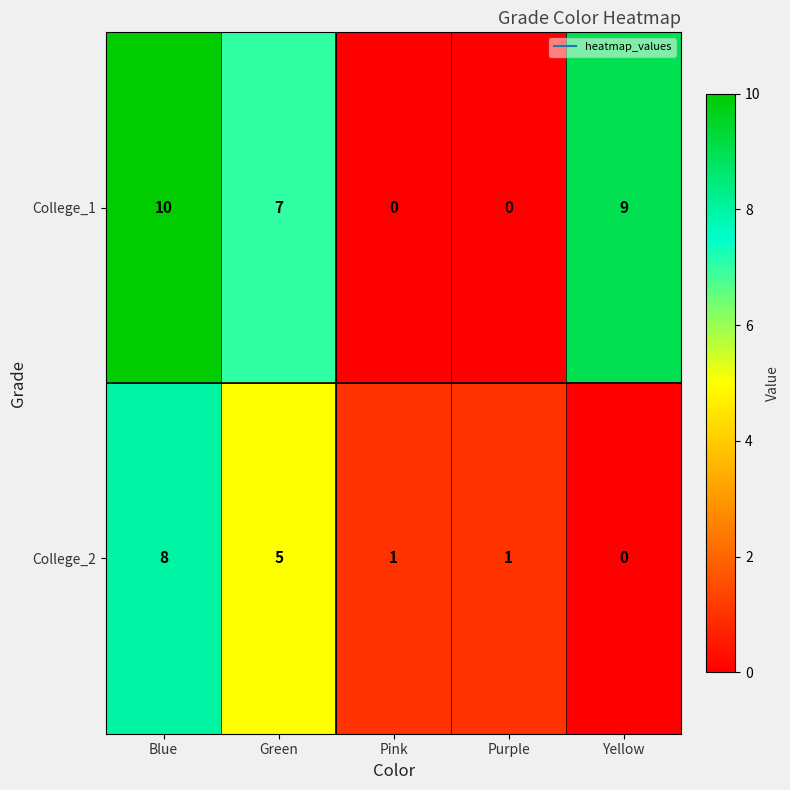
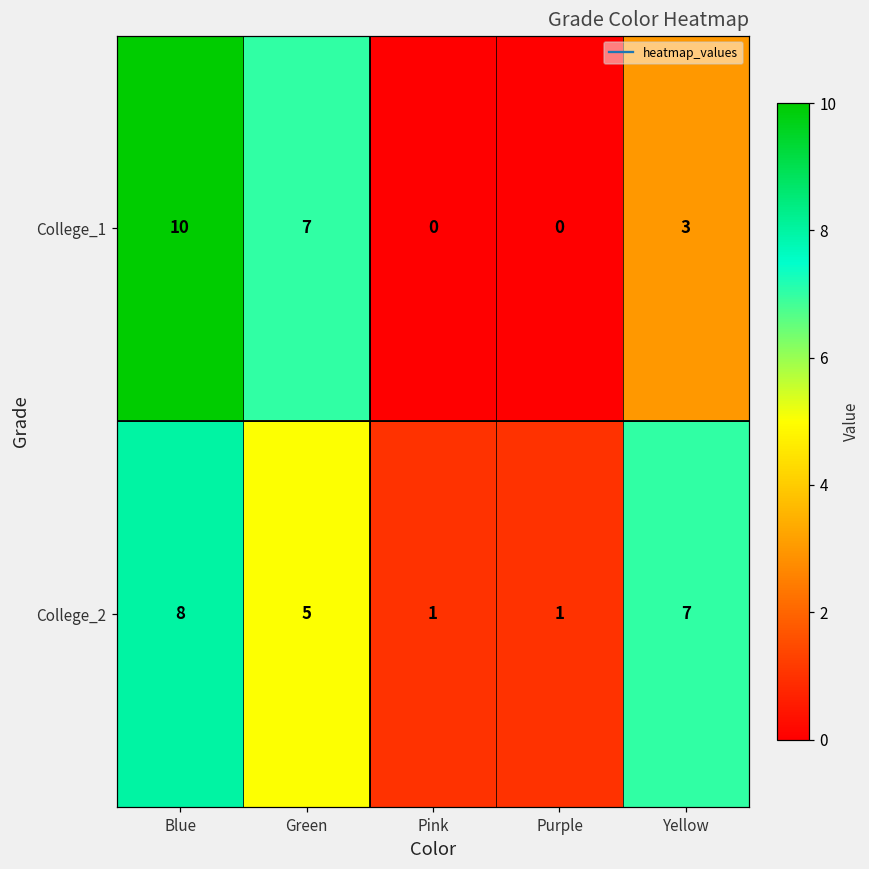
  {
    "College_1": {
      "Blue": 10,
      "Green": 7,
      "Pink": 0,
      "Purple": 0,
-     "Yellow": 9
+     "Yellow": 3
    },
    "College_2": {
      "Blue": 8,
      "Green": 5,
      "Pink": 1,
      "Purple": 1,
-     "Yellow": 0
+     "Yellow": 7
    }
  }
